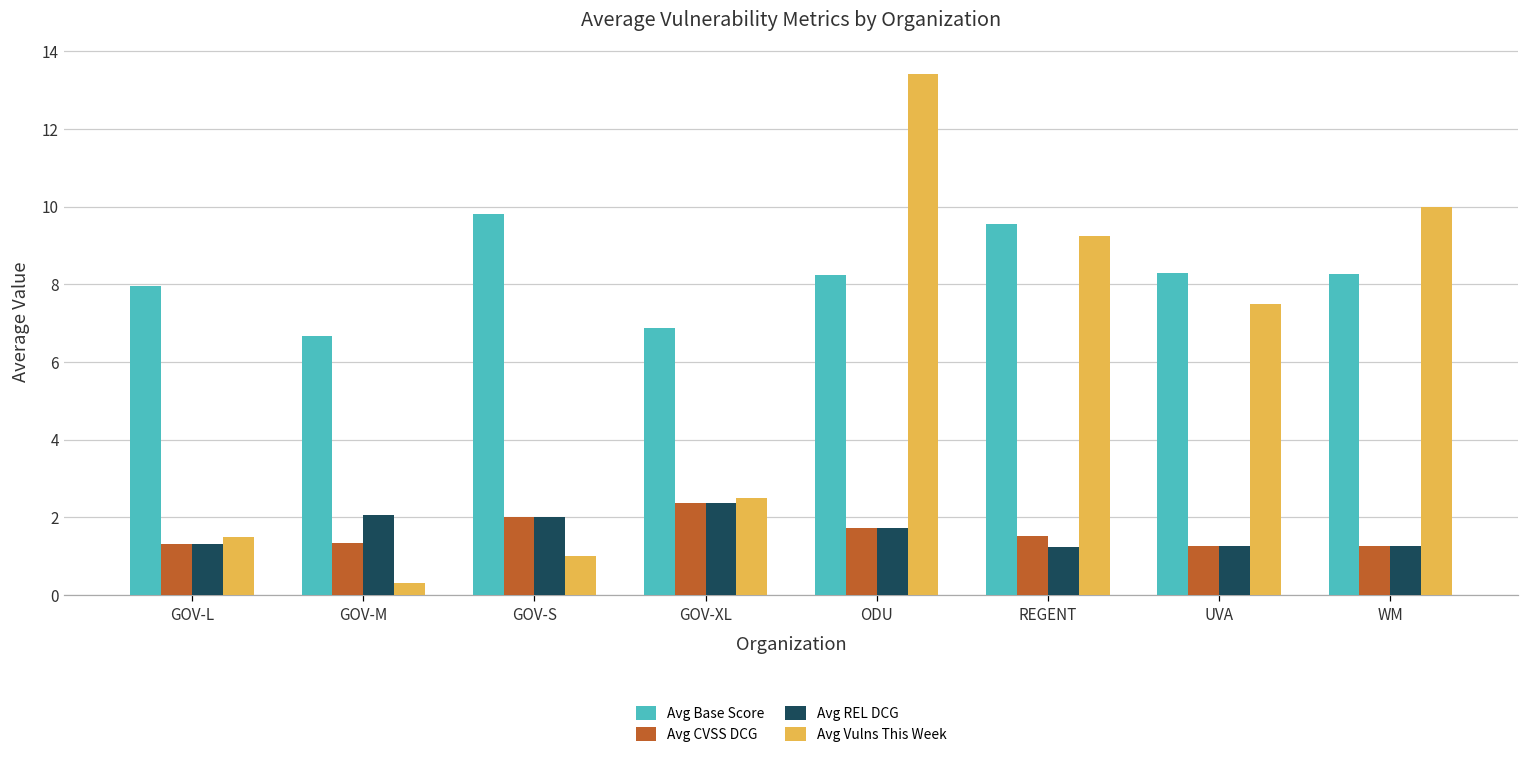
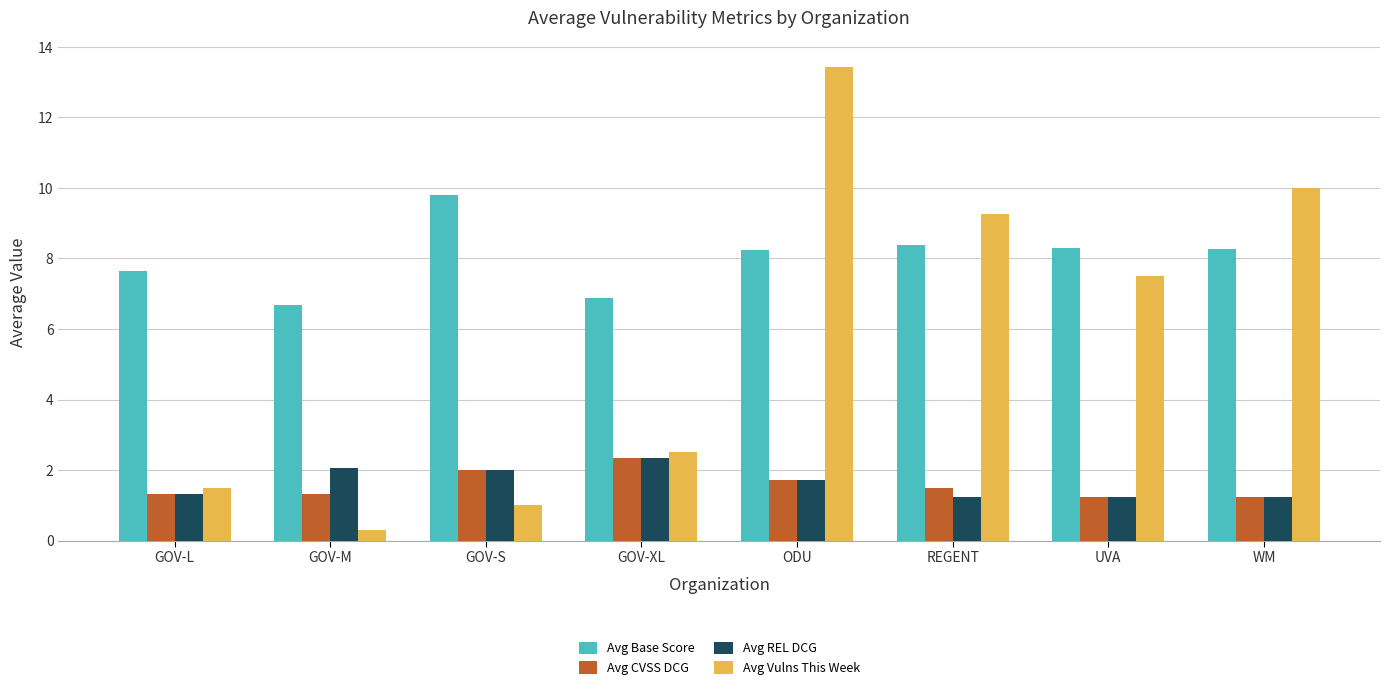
  {
    "Avg Base Score": {
-     "GOV-L": 8.0,
+     "GOV-L": 7.7,
      "GOV-M": 6.7,
      "GOV-S": 9.8,
      "GOV-XL": 6.9,
      "ODU": 8.2,
-     "REGENT": 9.5,
+     "REGENT": 8.4,
      "UVA": 8.3,
      "WM": 8.3
    },
    "Avg CVSS DCG": {
      "GOV-L": 1.3,
      "GOV-M": 1.3,
      "GOV-S": 2.0,
      "GOV-XL": 2.4,
      "ODU": 1.7,
      "REGENT": 1.5,
      "UVA": 1.3,
      "WM": 1.2
    },
    "Avg REL DCG": {
      "GOV-L": 1.3,
      "GOV-M": 2.1,
      "GOV-S": 2.0,
      "GOV-XL": 2.4,
      "ODU": 1.7,
      "REGENT": 1.2,
      "UVA": 1.3,
      "WM": 1.2
    },
    "Avg Vulns This Week": {
      "GOV-L": 1.5,
      "GOV-M": 0.3,
      "GOV-S": 1.0,
      "GOV-XL": 2.5,
      "ODU": 13.4,
      "REGENT": 9.3,
      "UVA": 7.5,
      "WM": 10.0
    }
  }
